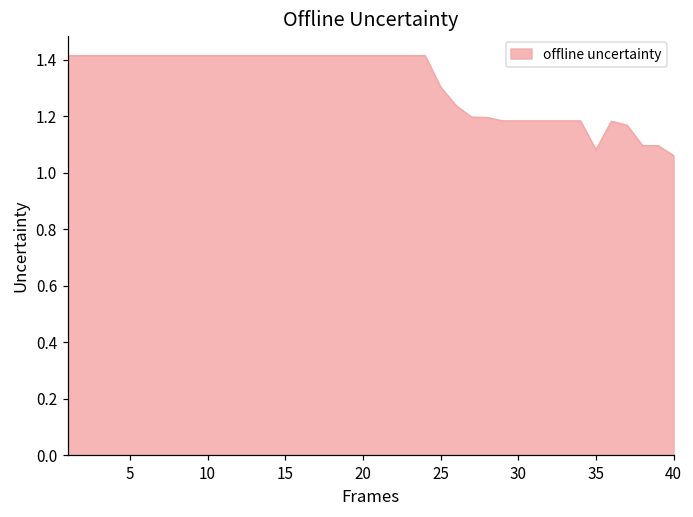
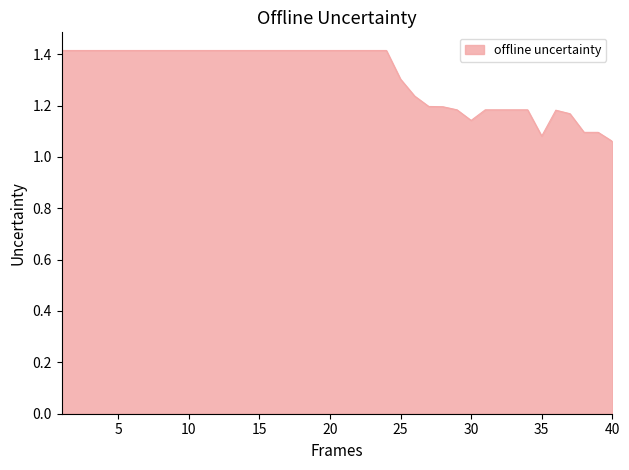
  {
    "5": 1.41,
    "10": 1.41,
    "15": 1.41,
    "20": 1.41,
    "25": 1.30,
-   "30": 1.18,
+   "30": 1.14,
    "35": 1.08,
    "40": 1.06
  }
